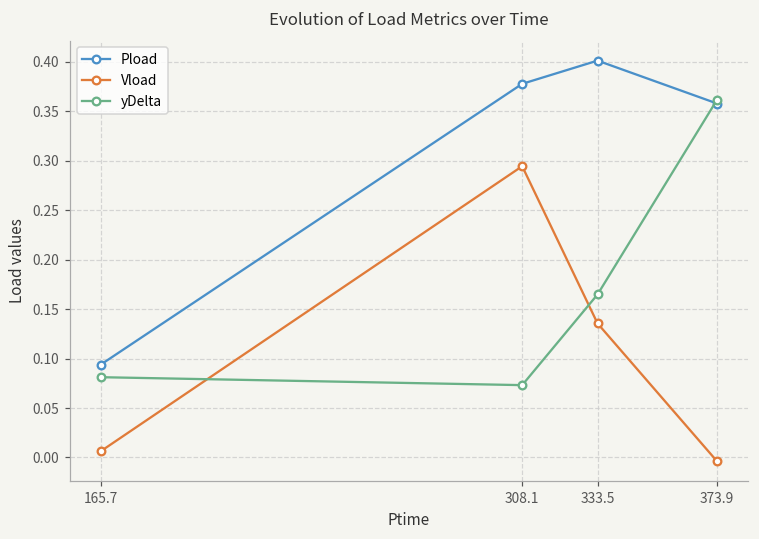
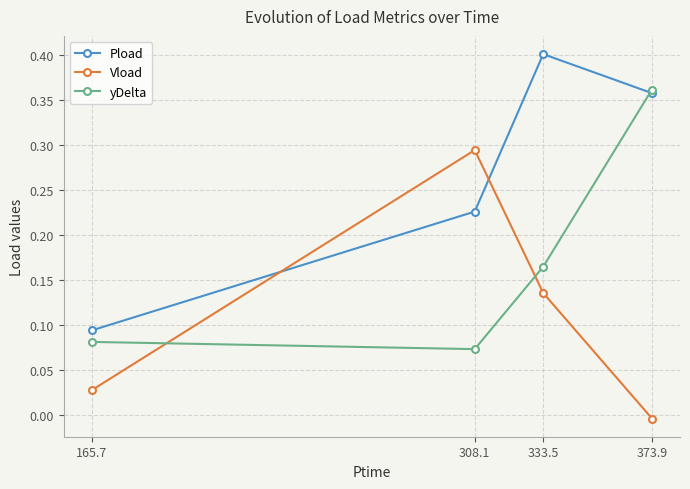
  {
    "Pload": {
      "165.7": 0.09,
-     "308.1": 0.38,
+     "308.1": 0.23,
      "333.5": 0.40,
      "373.9": 0.36
    },
    "Vload": {
-     "165.7": 0.01,
+     "165.7": 0.03,
      "308.1": 0.29,
      "333.5": 0.14,
      "373.9": 0.00
    },
    "yDelta": {
      "165.7": 0.08,
      "308.1": 0.07,
      "333.5": 0.16,
      "373.9": 0.36
    }
  }
